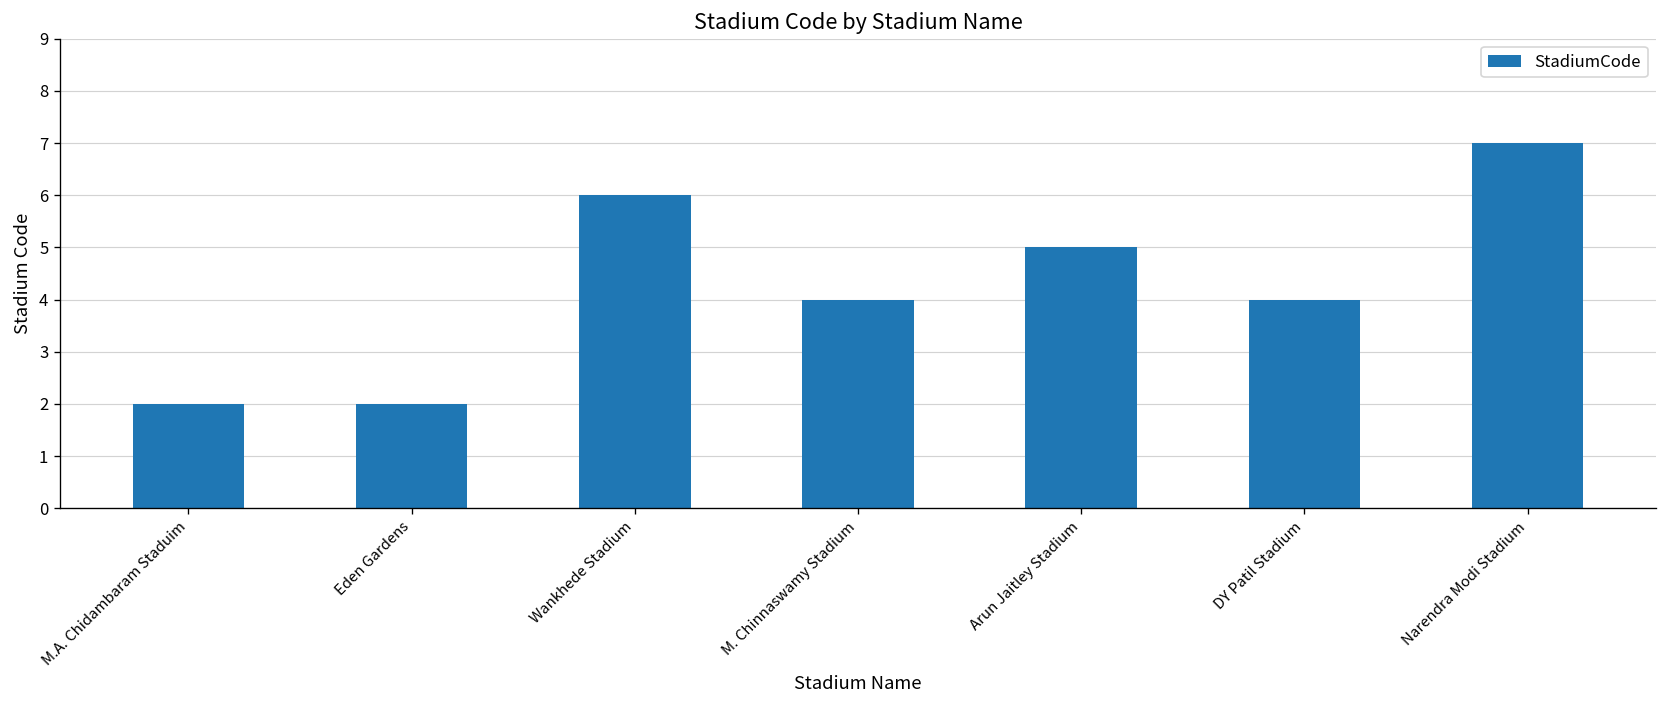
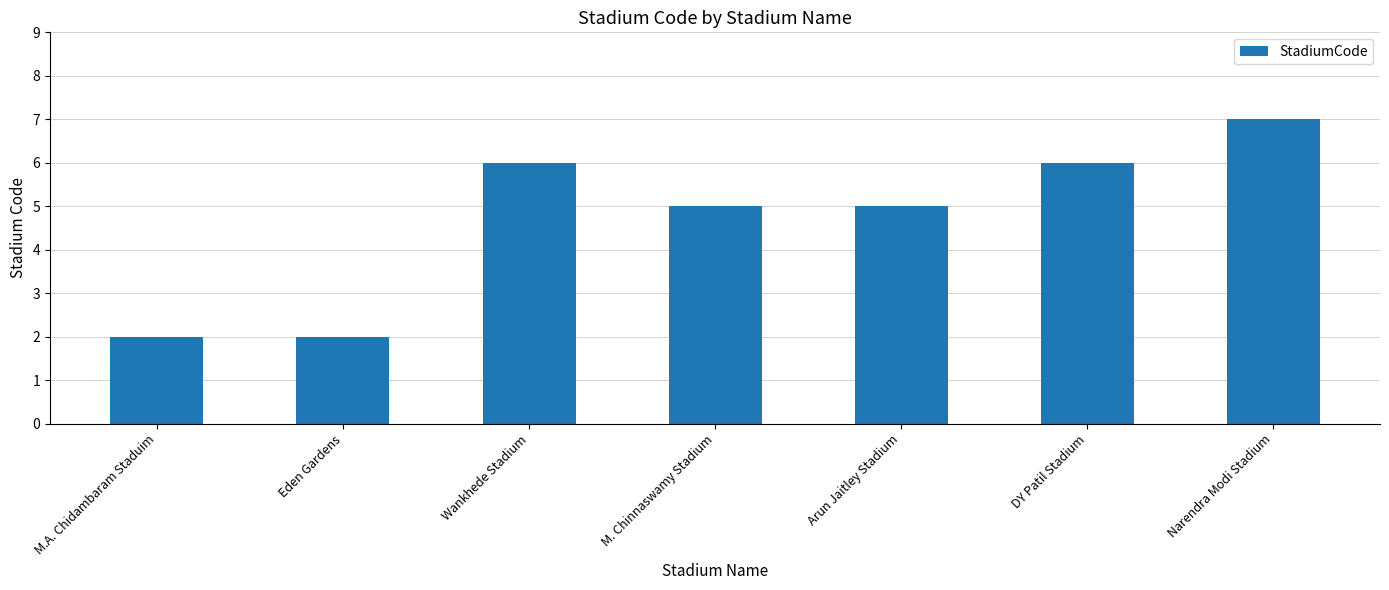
  {
    "M.A. Chidambaram Staduim": 2,
    "Eden Gardens": 2,
    "Wankhede Stadium": 6,
-   "M. Chinnaswamy Stadium": 4,
+   "M. Chinnaswamy Stadium": 5,
    "Arun Jaitley Stadium": 5,
-   "DY Patil Stadium": 4,
+   "DY Patil Stadium": 6,
    "Narendra Modi Stadium": 7
  }
